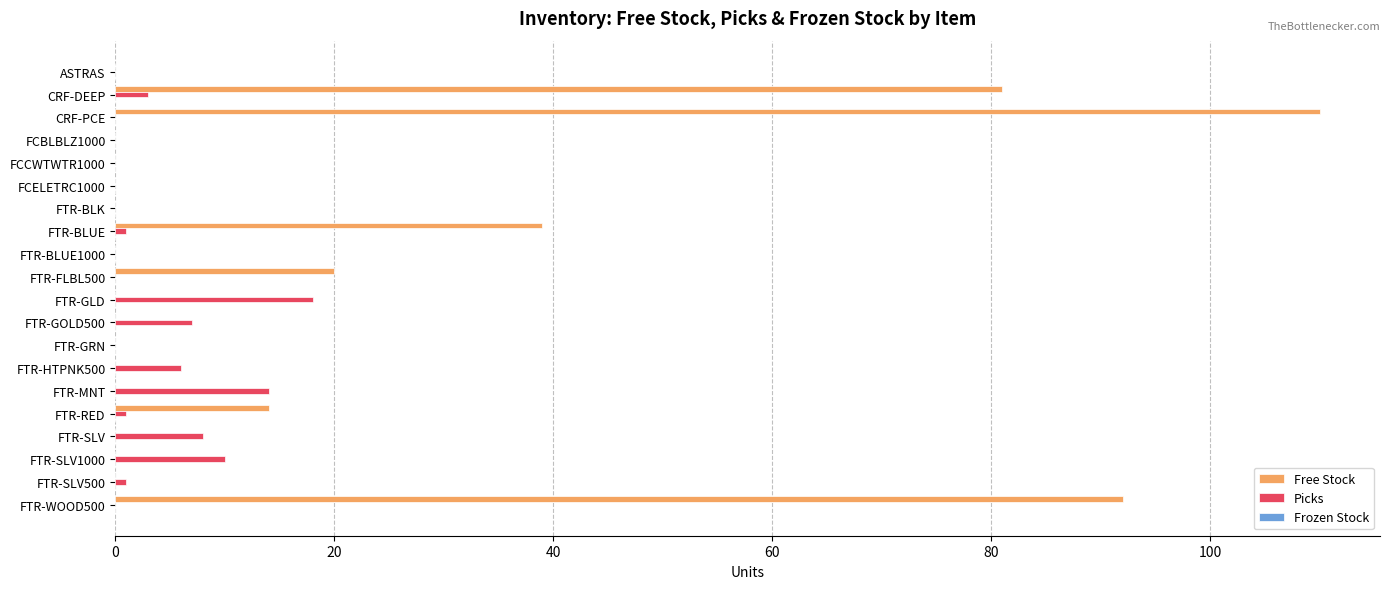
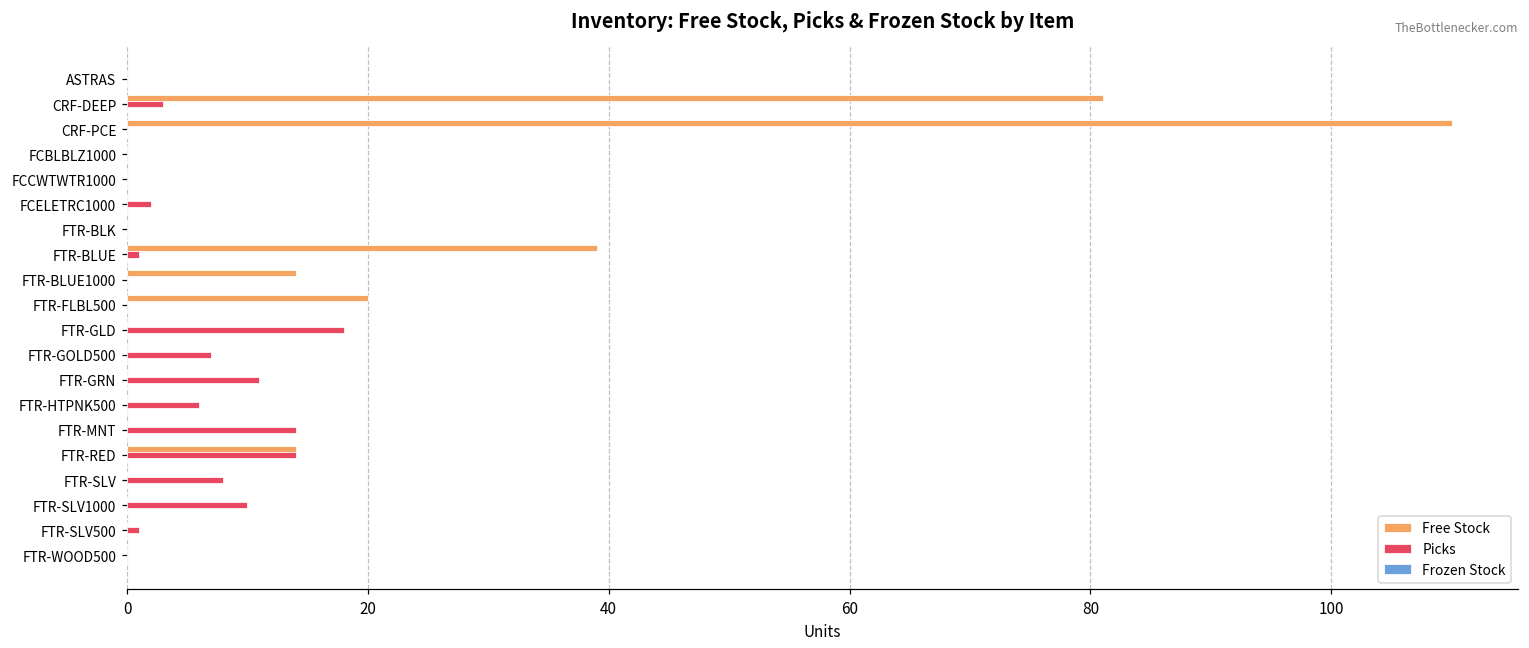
  {
    "Free Stock": {
      "ASTRAS": 0,
      "CRF-DEEP": 81,
      "CRF-PCE": 110,
      "FCBLBLZ1000": 0,
      "FCCWTWTR1000": 0,
      "FCELETRC1000": 0,
      "FTR-BLK": 0,
      "FTR-BLUE": 39,
-     "FTR-BLUE1000": 0,
+     "FTR-BLUE1000": 14,
      "FTR-FLBL500": 20,
      "FTR-GLD": 0,
      "FTR-GOLD500": 0,
      "FTR-GRN": 0,
      "FTR-HTPNK500": 0,
      "FTR-MNT": 0,
      "FTR-RED": 14,
      "FTR-SLV": 0,
      "FTR-SLV1000": 0,
      "FTR-SLV500": 0,
-     "FTR-WOOD500": 92
+     "FTR-WOOD500": 0
    },
    "Picks": {
      "ASTRAS": 0,
      "CRF-DEEP": 3,
      "CRF-PCE": 0,
      "FCBLBLZ1000": 0,
      "FCCWTWTR1000": 0,
-     "FCELETRC1000": 0,
+     "FCELETRC1000": 2,
      "FTR-BLK": 0,
      "FTR-BLUE": 1,
      "FTR-BLUE1000": 0,
      "FTR-FLBL500": 0,
      "FTR-GLD": 18,
      "FTR-GOLD500": 7,
-     "FTR-GRN": 0,
+     "FTR-GRN": 11,
      "FTR-HTPNK500": 6,
      "FTR-MNT": 14,
-     "FTR-RED": 1,
+     "FTR-RED": 14,
      "FTR-SLV": 8,
      "FTR-SLV1000": 10,
      "FTR-SLV500": 1,
      "FTR-WOOD500": 0
    },
    "Frozen Stock": {
      "ASTRAS": 0,
      "CRF-DEEP": 0,
      "CRF-PCE": 0,
      "FCBLBLZ1000": 0,
      "FCCWTWTR1000": 0,
      "FCELETRC1000": 0,
      "FTR-BLK": 0,
      "FTR-BLUE": 0,
      "FTR-BLUE1000": 0,
      "FTR-FLBL500": 0,
      "FTR-GLD": 0,
      "FTR-GOLD500": 0,
      "FTR-GRN": 0,
      "FTR-HTPNK500": 0,
      "FTR-MNT": 0,
      "FTR-RED": 0,
      "FTR-SLV": 0,
      "FTR-SLV1000": 0,
      "FTR-SLV500": 0,
      "FTR-WOOD500": 0
    }
  }
